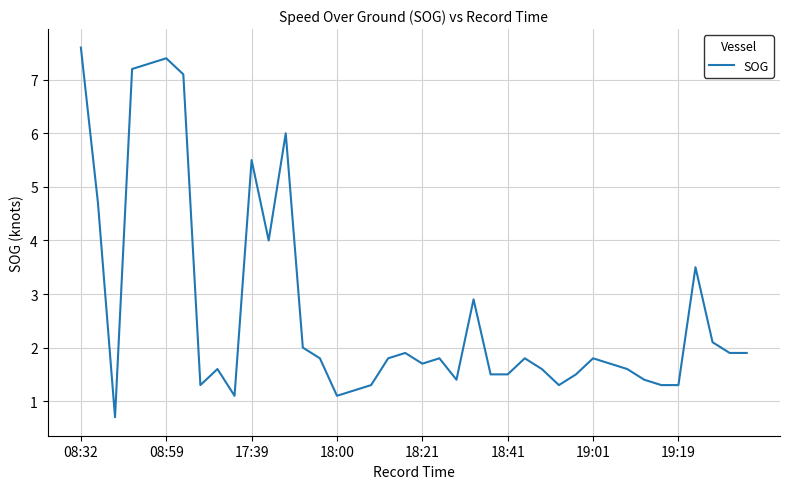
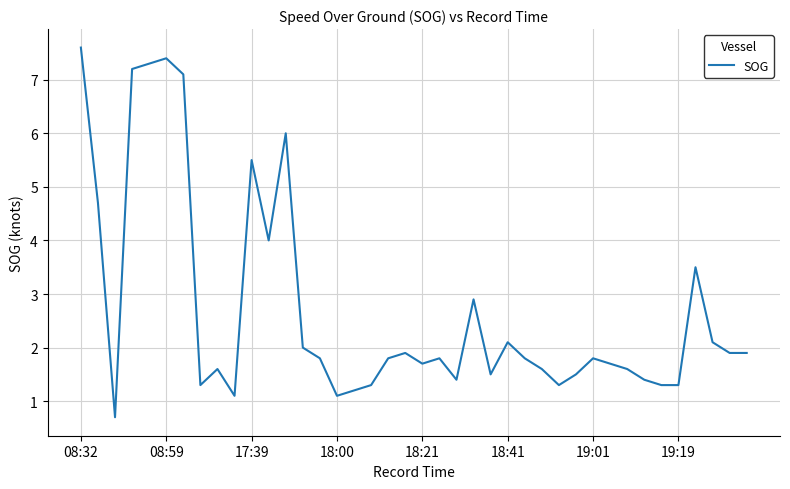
  {
    "08:32": 7.6,
    "08:59": 7.4,
    "17:39": 5.5,
    "18:00": 1.1,
    "18:21": 1.7,
-   "18:41": 1.5,
+   "18:41": 2.1,
    "19:01": 1.8,
    "19:19": 1.3
  }
